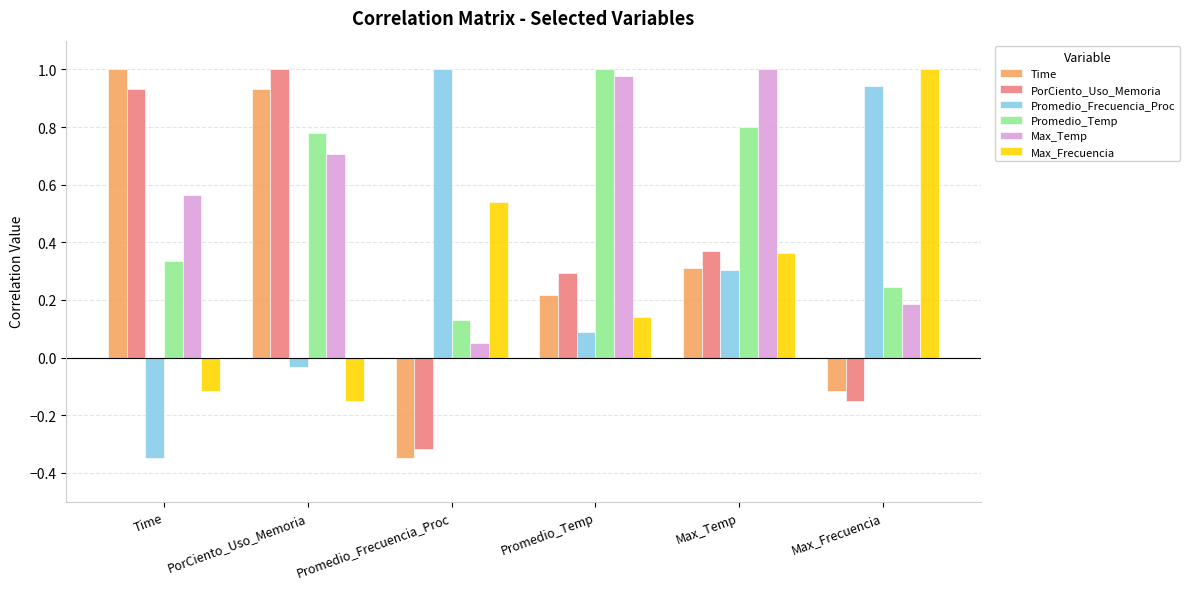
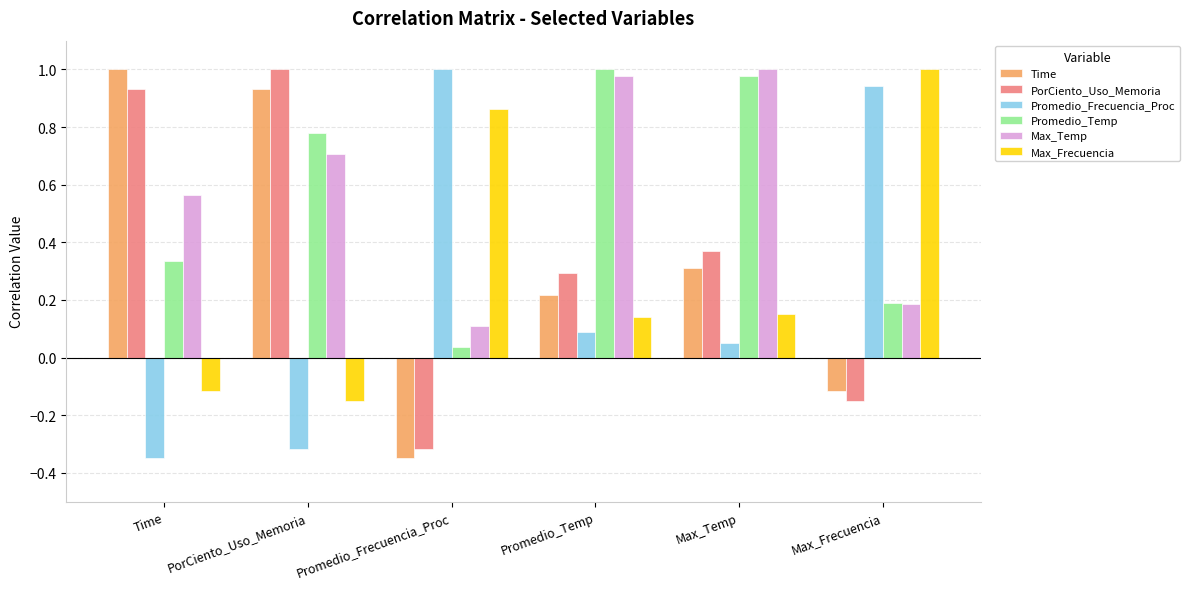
  {
    "Promedio_Frecuencia_Proc": {
      "Time": -0.35,
-     "PorCiento_Uso_Memoria": -0.03,
+     "PorCiento_Uso_Memoria": -0.32,
      "Promedio_Frecuencia_Proc": 1.00,
      "Promedio_Temp": 0.09,
-     "Max_Temp": 0.30,
+     "Max_Temp": 0.05,
      "Max_Frecuencia": 0.94
    },
    "Promedio_Temp": {
      "Time": 0.34,
      "PorCiento_Uso_Memoria": 0.78,
-     "Promedio_Frecuencia_Proc": 0.13,
+     "Promedio_Frecuencia_Proc": 0.04,
      "Promedio_Temp": 1.00,
-     "Max_Temp": 0.80,
-     "Max_Frecuencia": 0.24
+     "Max_Temp": 0.98,
+     "Max_Frecuencia": 0.19
    },
    "Max_Temp": {
      "Time": 0.56,
      "PorCiento_Uso_Memoria": 0.71,
-     "Promedio_Frecuencia_Proc": 0.05,
+     "Promedio_Frecuencia_Proc": 0.11,
      "Promedio_Temp": 0.98,
      "Max_Temp": 1.00,
      "Max_Frecuencia": 0.19
    },
    "Max_Frecuencia": {
      "Time": -0.12,
      "PorCiento_Uso_Memoria": -0.15,
-     "Promedio_Frecuencia_Proc": 0.54,
+     "Promedio_Frecuencia_Proc": 0.86,
      "Promedio_Temp": 0.14,
-     "Max_Temp": 0.36,
+     "Max_Temp": 0.15,
      "Max_Frecuencia": 1.00
    }
  }
